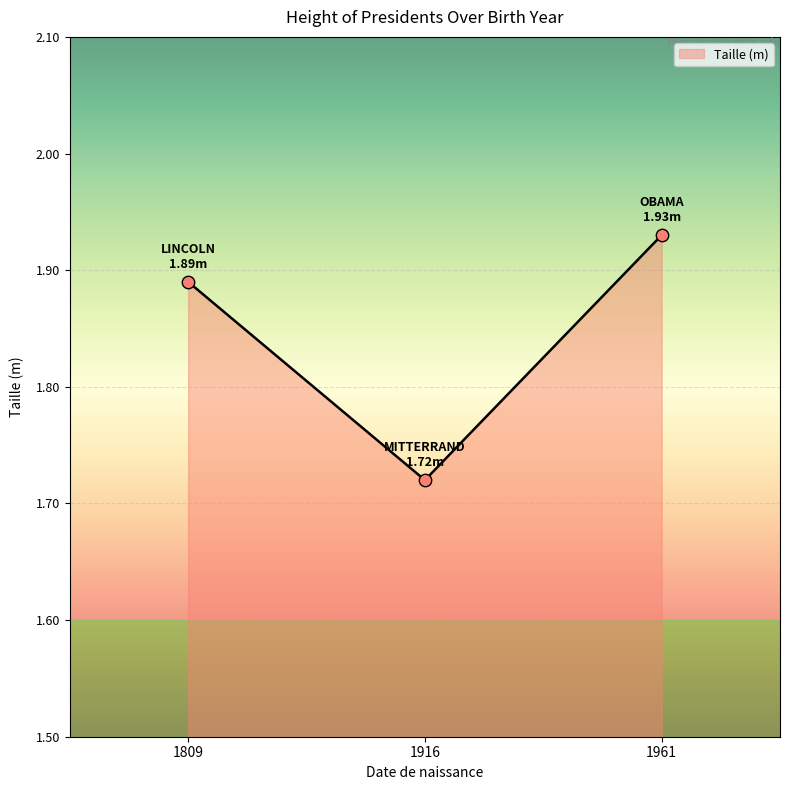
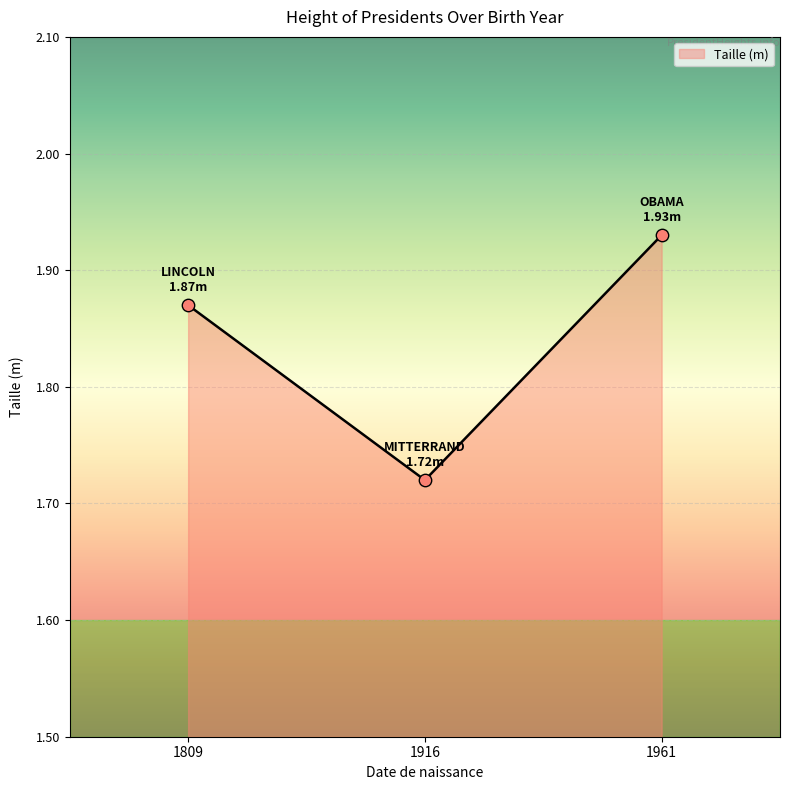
  {
-   "1809": "1.89m",
+   "1809": "1.87m",
    "1916": "1.72m",
    "1961": "1.93m"
  }
